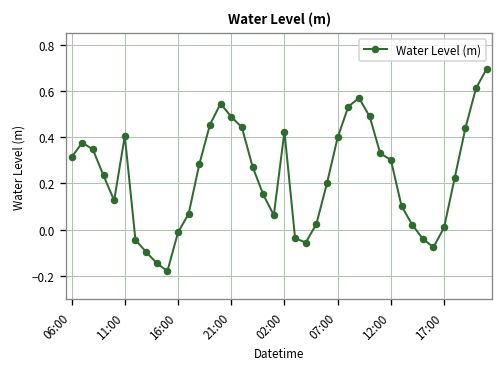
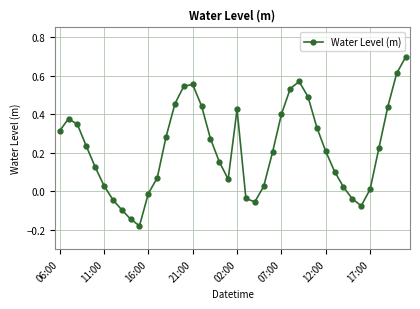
  {
    "06:00": 0.31,
-   "11:00": 0.41,
+   "11:00": 0.03,
    "16:00": -0.01,
-   "21:00": 0.49,
+   "21:00": 0.55,
    "02:00": 0.42,
    "07:00": 0.40,
-   "12:00": 0.30,
+   "12:00": 0.21,
    "17:00": 0.01
  }
